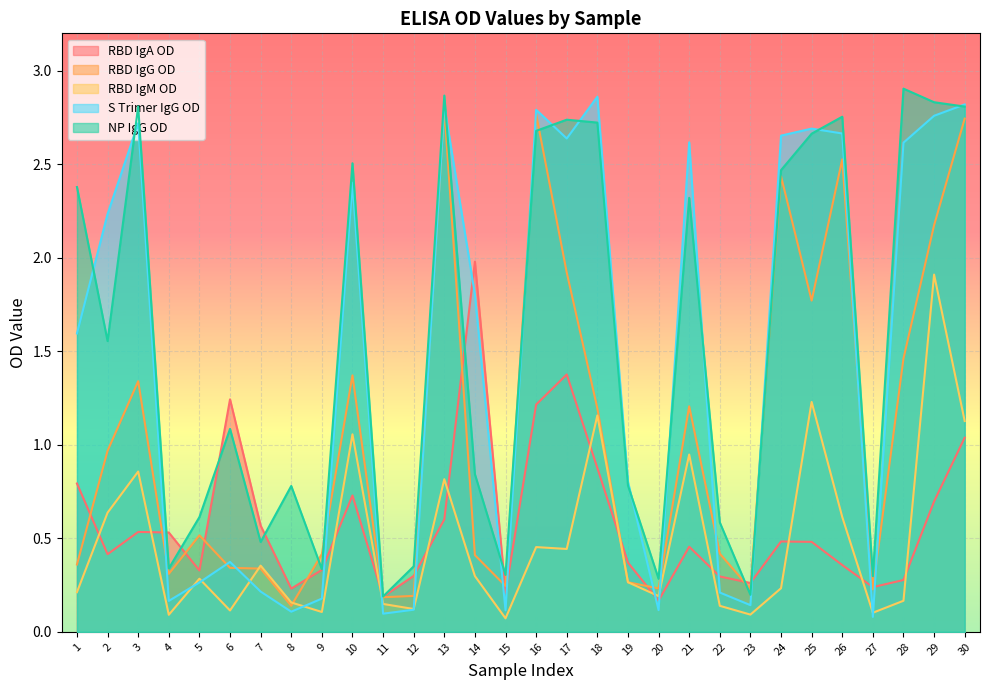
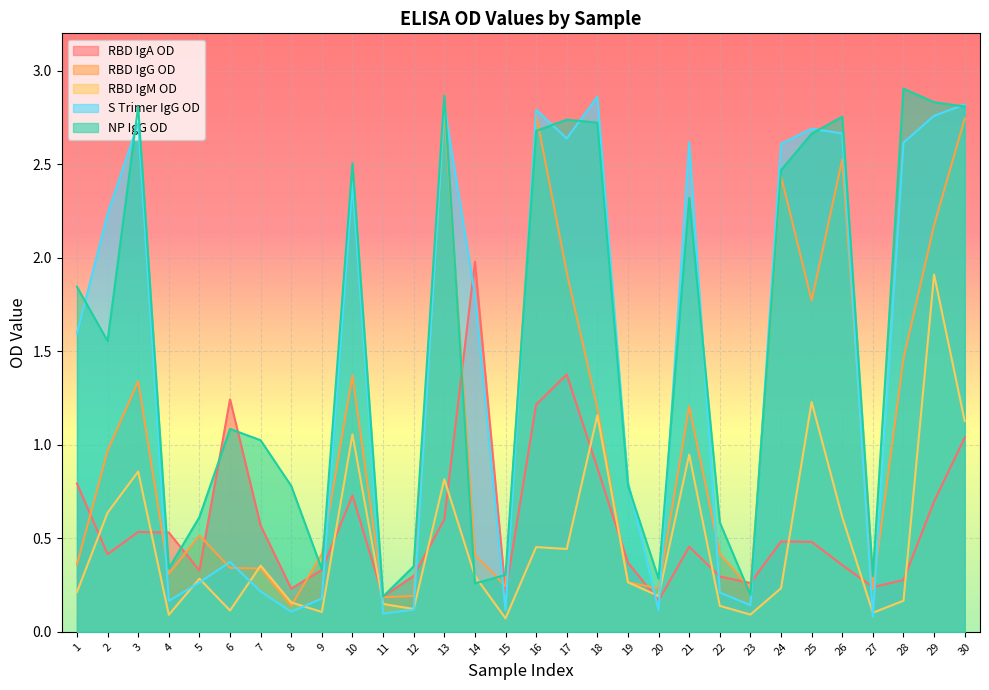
  {
    "S Trimer IgG OD": {
      "1": 1.60,
      "2": 2.23,
      "4": 0.17,
      "5": 0.26,
      "6": 0.37,
      "7": 0.22,
      "8": 0.11,
      "9": 0.18,
      "10": 2.40,
      "11": 0.10,
      "13": 2.81,
      "14": 1.80,
      "15": 0.11,
      "16": 2.79,
      "17": 2.64,
      "18": 2.86,
      "19": 0.80,
      "20": 0.12,
      "21": 2.62,
      "22": 0.21,
      "23": 0.14,
-     "24": 2.65,
+     "24": 2.61,
      "25": 2.69,
      "26": 2.66,
      "27": 0.08,
      "28": 2.62,
      "29": 2.76
    },
    "NP IgG OD": {
-     "1": 2.38,
+     "1": 1.84,
      "2": 1.55,
      "4": 0.34,
      "5": 0.61,
      "6": 1.09,
-     "7": 0.48,
+     "7": 1.02,
      "8": 0.78,
      "10": 2.51,
      "12": 0.35,
      "13": 2.87,
-     "14": 0.84,
+     "14": 0.26,
      "15": 0.30,
      "16": 2.68,
      "17": 2.74,
      "18": 2.72,
      "19": 0.78,
      "20": 0.28,
      "21": 2.32,
      "22": 0.58,
      "23": 0.20,
      "24": 2.47,
      "25": 2.66,
      "26": 2.75,
      "27": 0.30,
      "28": 2.90,
      "29": 2.83
    }
  }
